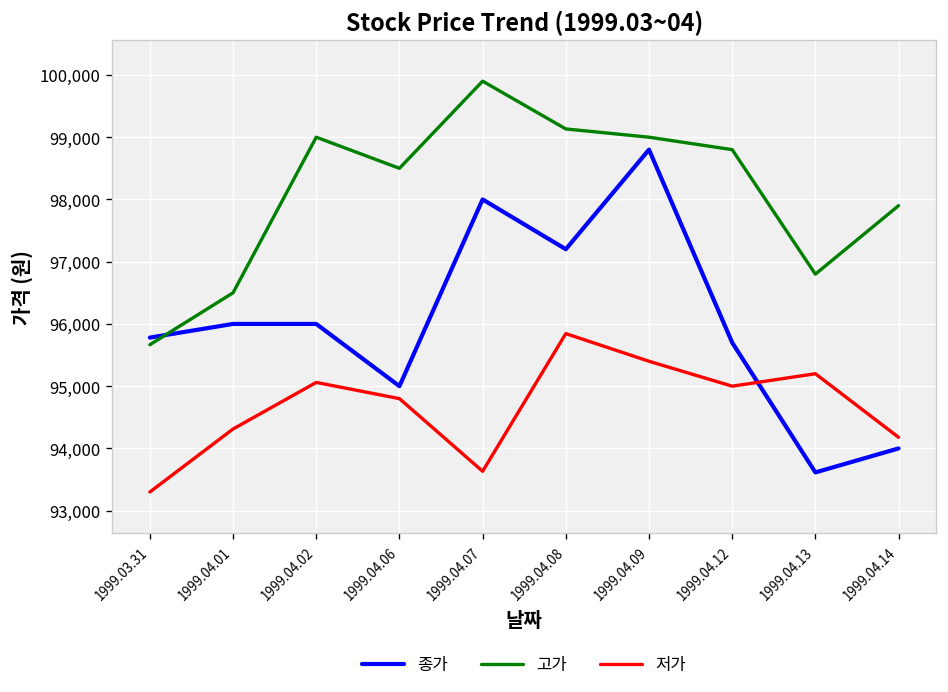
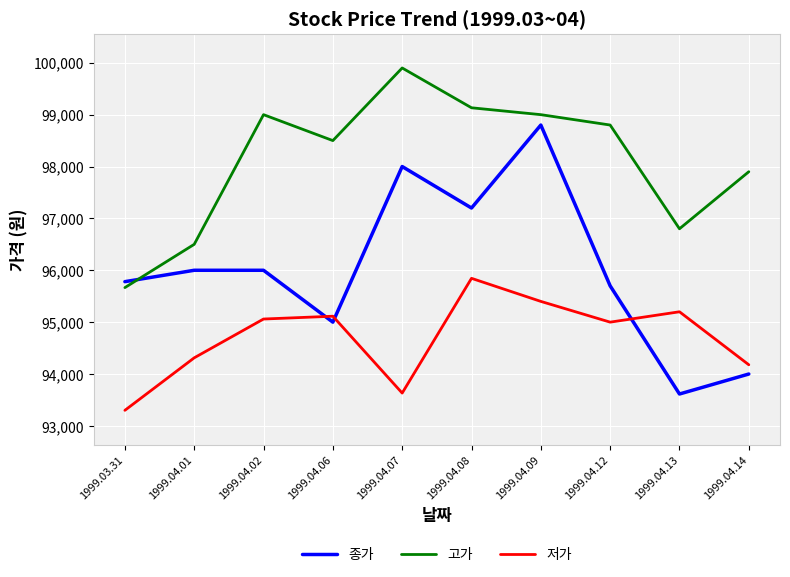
  {
    "종가": {
      "1999.03.31": "95,800",
      "1999.04.01": "96,000",
      "1999.04.02": "96,000",
      "1999.04.06": "95,000",
      "1999.04.07": "98,000",
      "1999.04.08": "97,200",
      "1999.04.09": "98,800",
      "1999.04.12": "95,700",
      "1999.04.13": "93,600",
      "1999.04.14": "94,000"
    },
    "고가": {
      "1999.03.31": "95,700",
      "1999.04.01": "96,500",
      "1999.04.02": "99,000",
      "1999.04.06": "98,500",
      "1999.04.07": "99,900",
      "1999.04.08": "99,100",
      "1999.04.09": "99,000",
      "1999.04.12": "98,800",
      "1999.04.13": "96,800",
      "1999.04.14": "97,900"
    },
    "저가": {
      "1999.03.31": "93,300",
      "1999.04.01": "94,300",
      "1999.04.02": "95,100",
-     "1999.04.06": "94,800",
+     "1999.04.06": "95,100",
      "1999.04.07": "93,600",
      "1999.04.08": "95,800",
      "1999.04.09": "95,400",
      "1999.04.12": "95,000",
      "1999.04.13": "95,200",
      "1999.04.14": "94,200"
    }
  }
